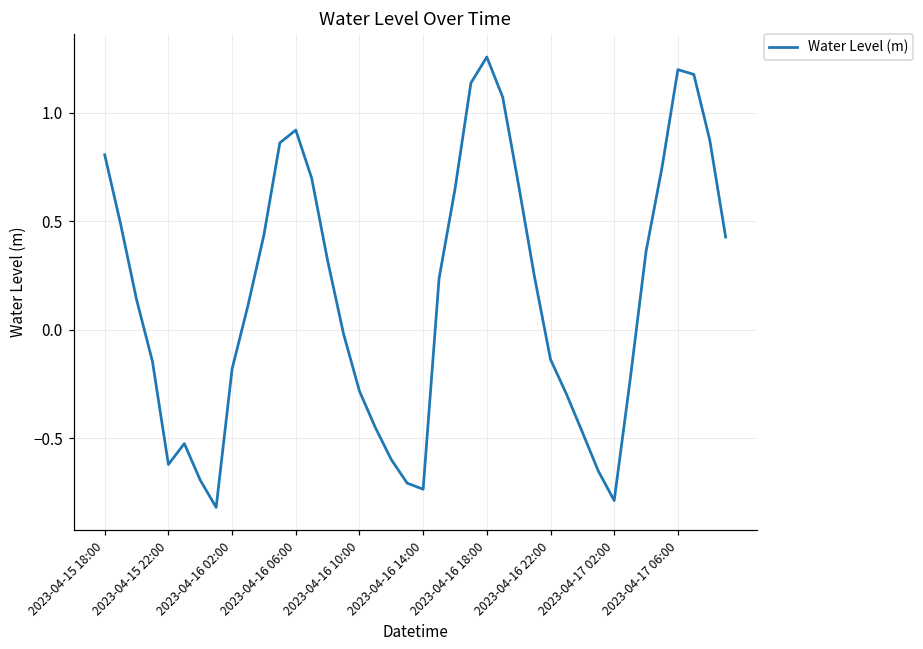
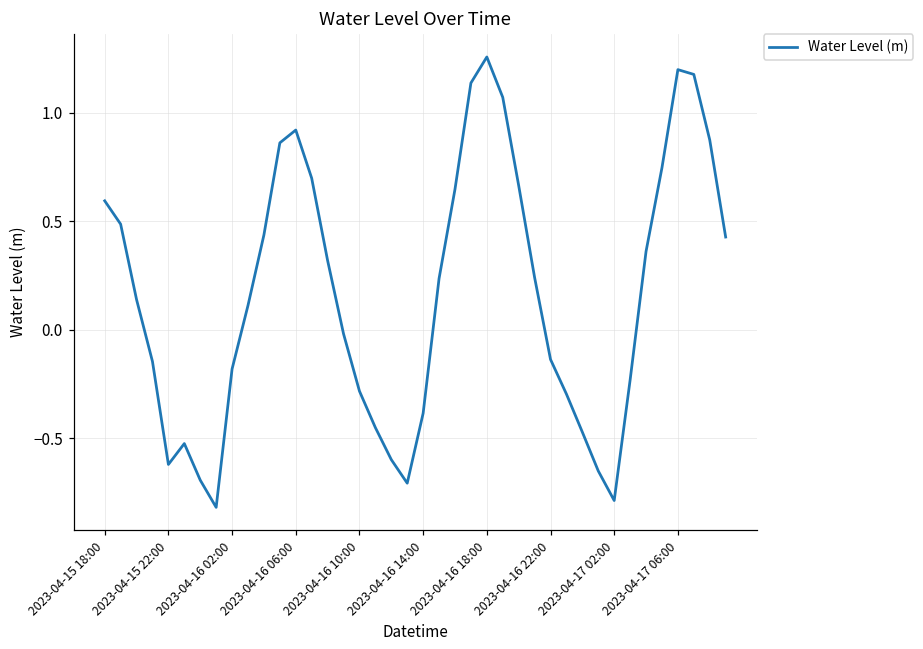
  {
-   "2023-04-15 18:00": 0.81,
+   "2023-04-15 18:00": 0.59,
    "2023-04-15 22:00": -0.62,
    "2023-04-16 02:00": -0.18,
    "2023-04-16 06:00": 0.92,
    "2023-04-16 10:00": -0.28,
-   "2023-04-16 14:00": -0.74,
+   "2023-04-16 14:00": -0.39,
    "2023-04-16 18:00": 1.26,
    "2023-04-16 22:00": -0.14,
    "2023-04-17 02:00": -0.79,
    "2023-04-17 06:00": 1.20
  }
